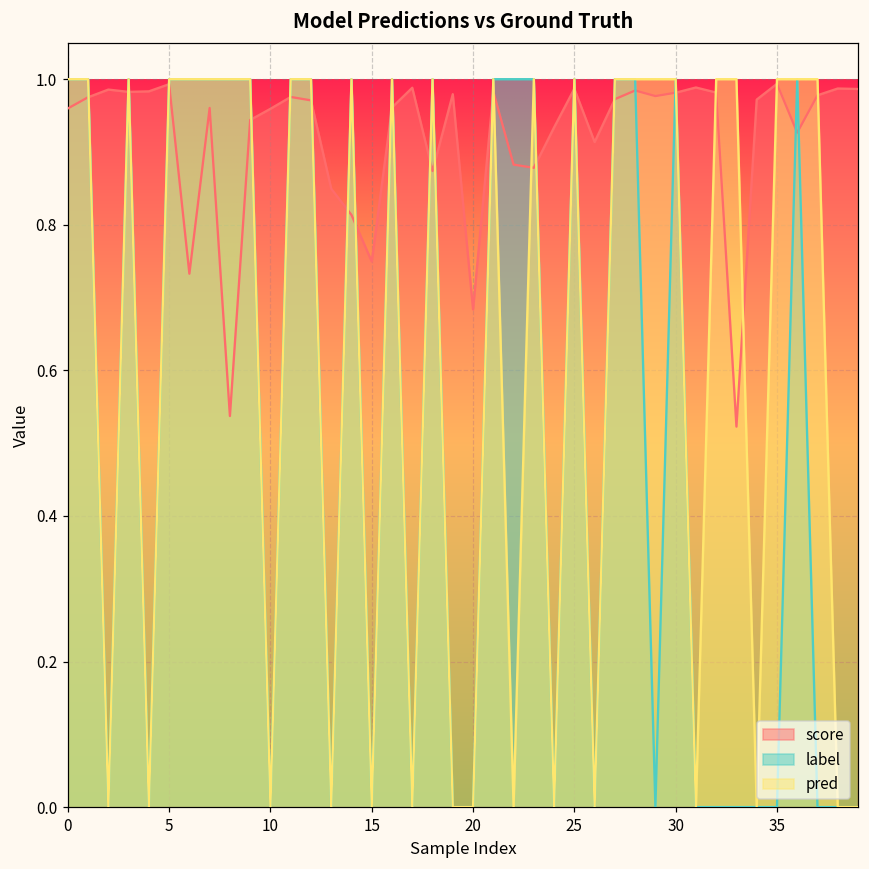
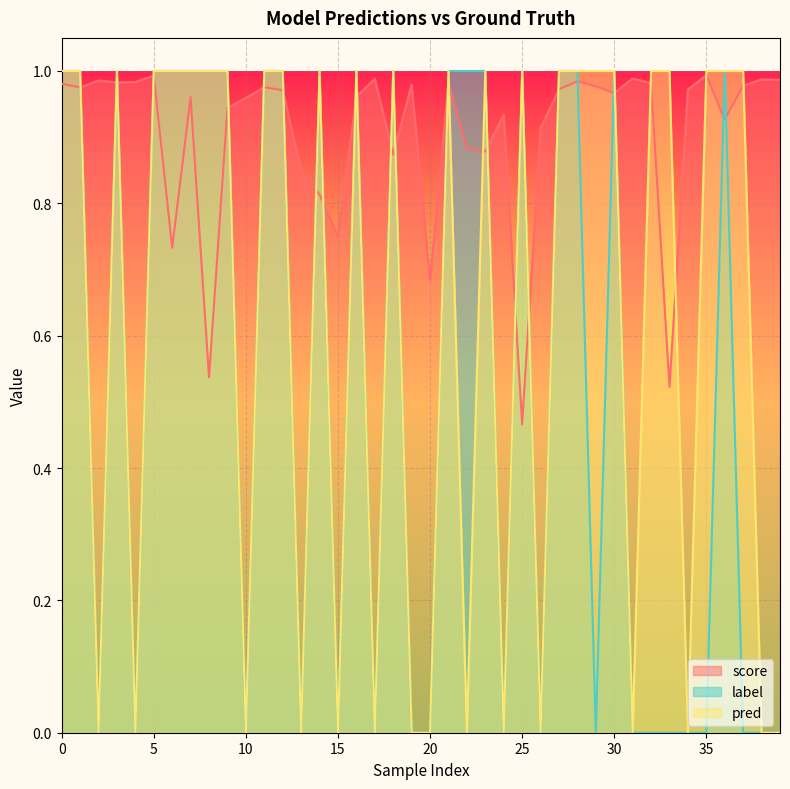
  {
    "score": {
-     "0": 0.96,
+     "0": 0.98,
      "5": 0.99,
      "10": 0.96,
      "15": 0.75,
      "20": 0.68,
-     "25": 0.99,
-     "30": 0.98,
+     "25": 0.47,
+     "30": 0.97,
      "35": 0.99
    },
    "label": {
      "35": 0.00
    },
    "pred": {
      "35": 1.00
    }
  }
